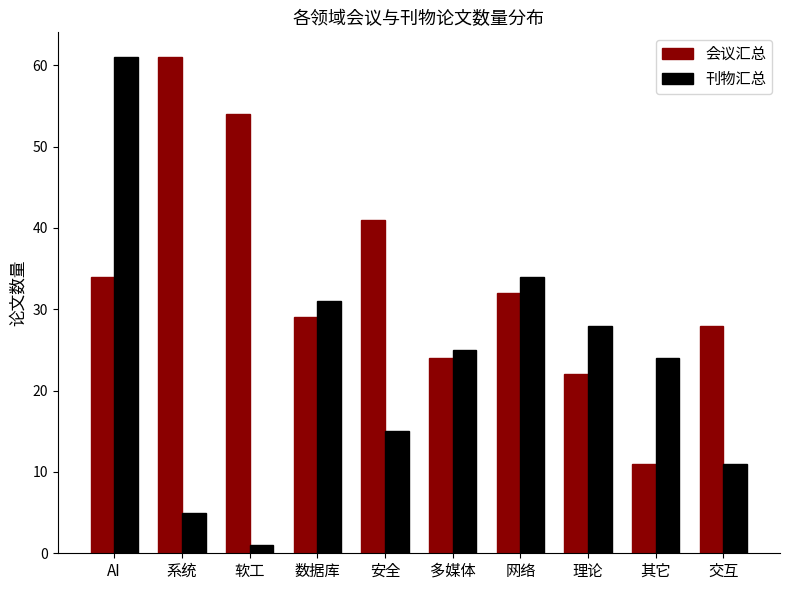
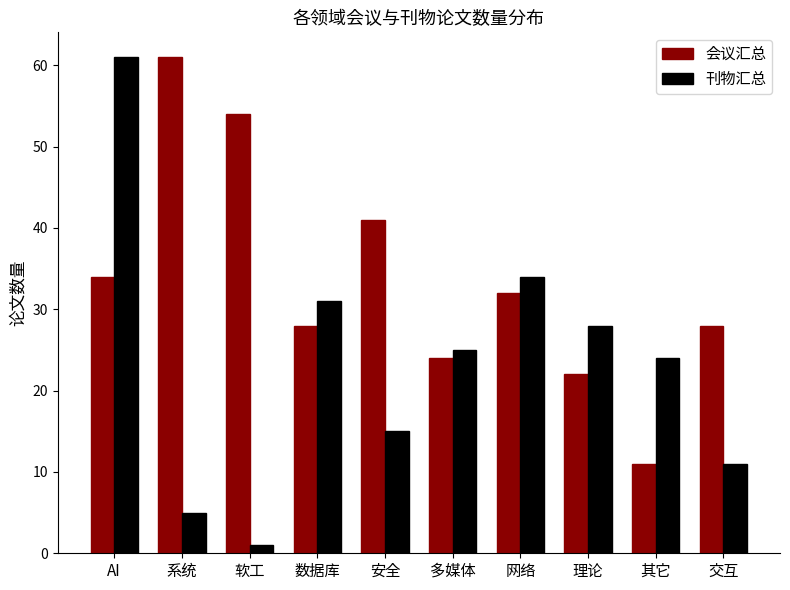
  {
    "会议汇总": {
      "AI": 34,
      "系统": 61,
      "软工": 54,
-     "数据库": 29,
+     "数据库": 28,
      "安全": 41,
      "多媒体": 24,
      "网络": 32,
      "理论": 22,
      "其它": 11,
      "交互": 28
    },
    "刊物汇总": {
      "AI": 61,
      "系统": 5,
      "软工": 1,
      "数据库": 31,
      "安全": 15,
      "多媒体": 25,
      "网络": 34,
      "理论": 28,
      "其它": 24,
      "交互": 11
    }
  }
